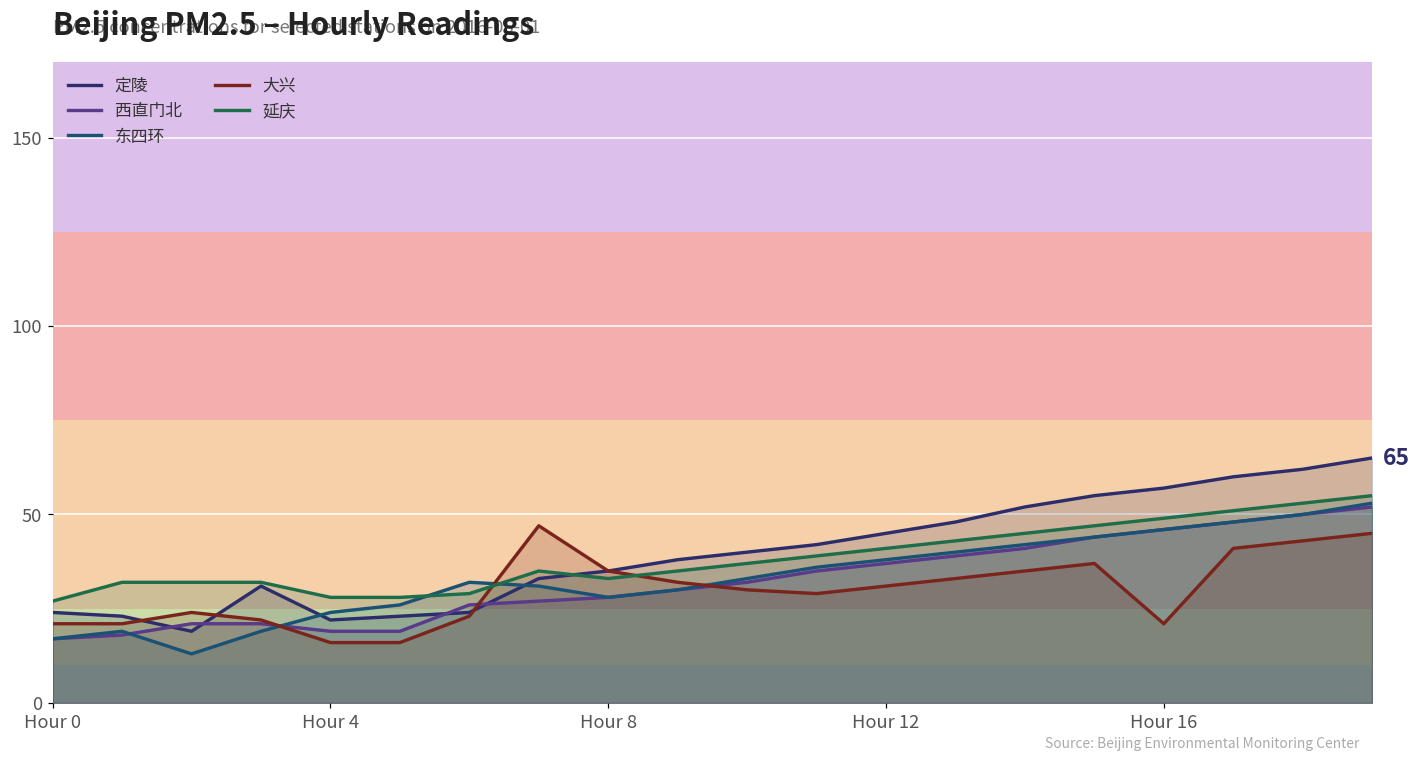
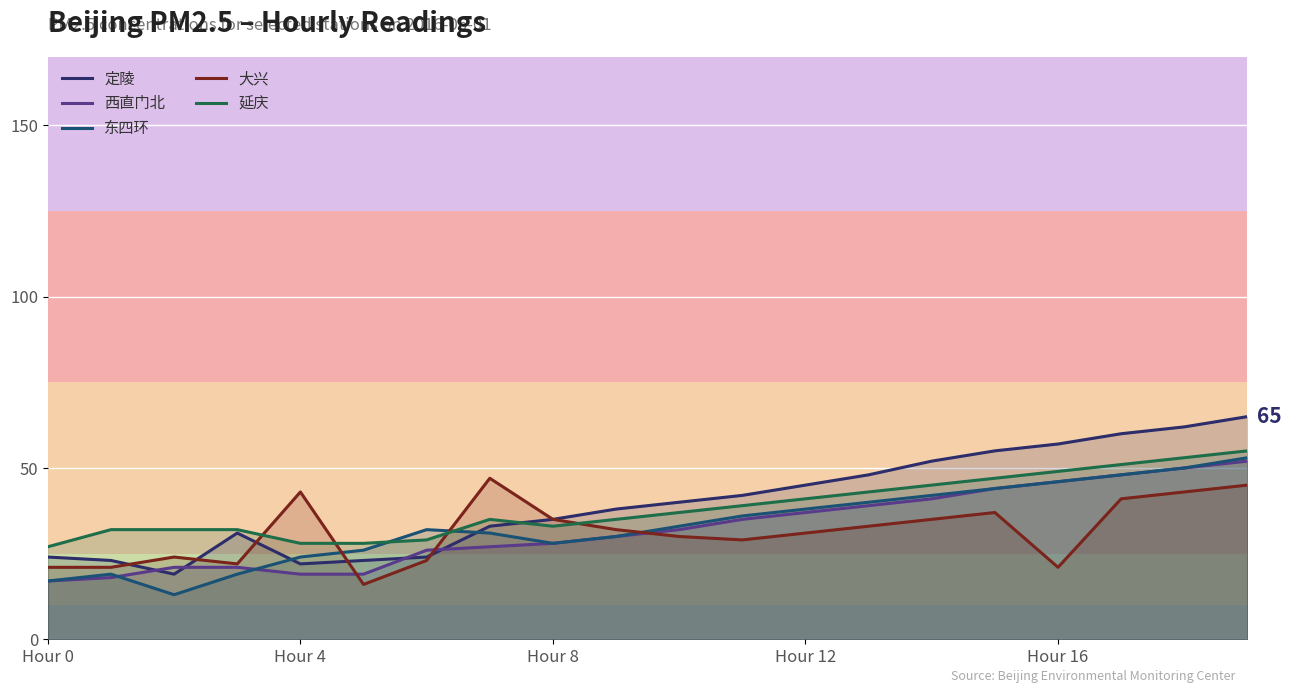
  {
    "大兴": {
      "Hour 0": 21,
-     "Hour 4": 16,
+     "Hour 4": 43,
      "Hour 12": 31,
      "Hour 16": 21
    }
  }
